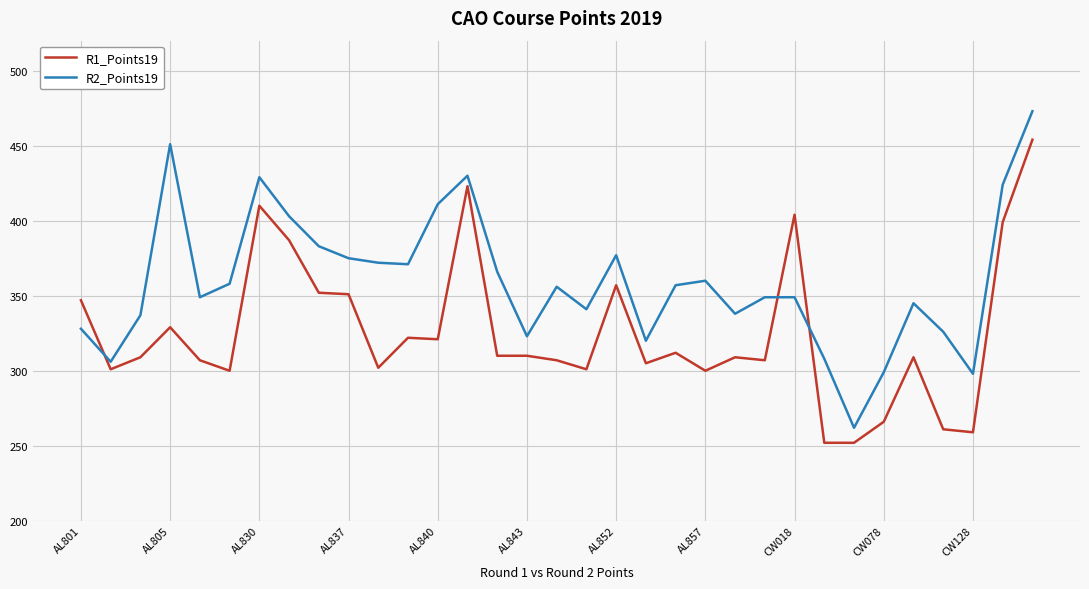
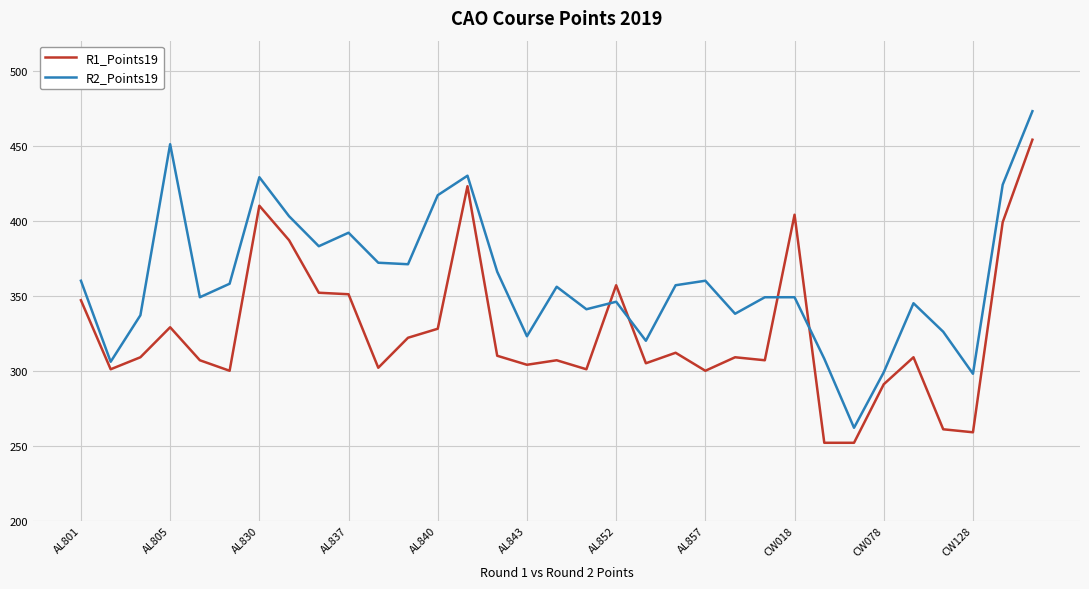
  {
    "R1_Points19": {
      "AL801": 347,
      "AL805": 329,
      "AL830": 410,
      "AL837": 351,
-     "AL840": 321,
-     "AL843": 310,
+     "AL840": 328,
+     "AL843": 304,
      "AL852": 357,
      "AL857": 300,
      "CW018": 404,
-     "CW078": 266,
+     "CW078": 291,
      "CW128": 259
    },
    "R2_Points19": {
-     "AL801": 328,
+     "AL801": 360,
      "AL805": 451,
      "AL830": 429,
-     "AL837": 375,
-     "AL840": 411,
+     "AL837": 392,
+     "AL840": 417,
      "AL843": 323,
-     "AL852": 377,
+     "AL852": 346,
      "AL857": 360,
      "CW018": 349,
      "CW078": 299,
      "CW128": 298
    }
  }
